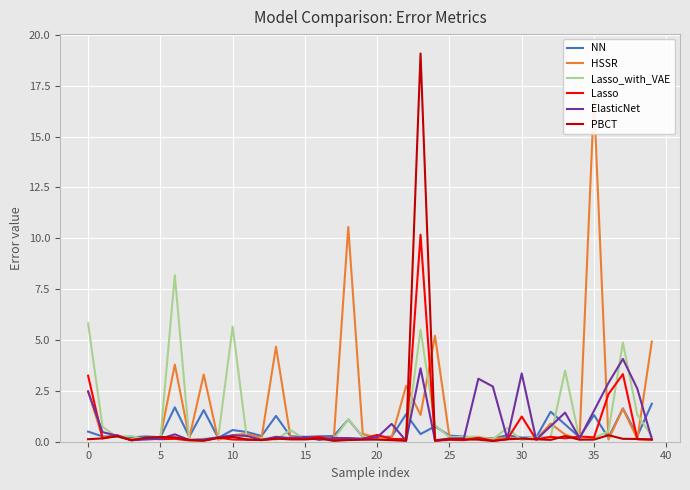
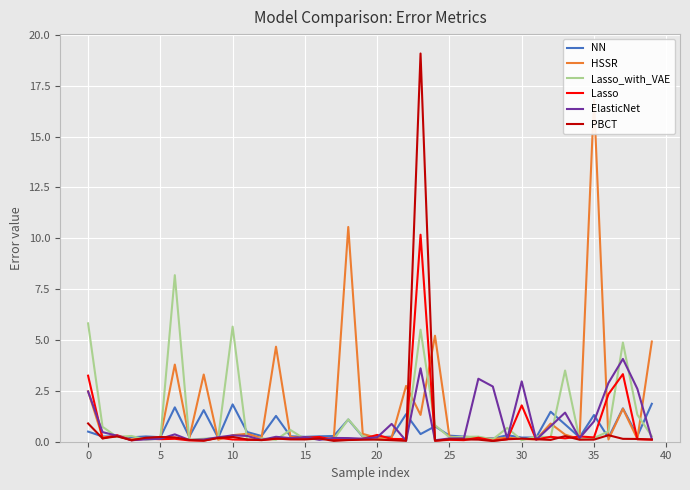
  {
    "NN": {
      "0": 0.5,
-     "10": 0.6,
+     "10": 1.8,
      "35": 1.3
    },
    "Lasso_with_VAE": {
      "0": 5.8,
      "10": 5.7
    },
    "Lasso": {
      "0": 3.2,
      "10": 0.1,
-     "30": 1.2
+     "30": 1.8
    },
    "ElasticNet": {
-     "30": 3.4,
-     "35": 1.5
+     "30": 3.0,
+     "35": 1.0
    },
    "PBCT": {
-     "0": 0.1
+     "0": 0.9
    }
  }
